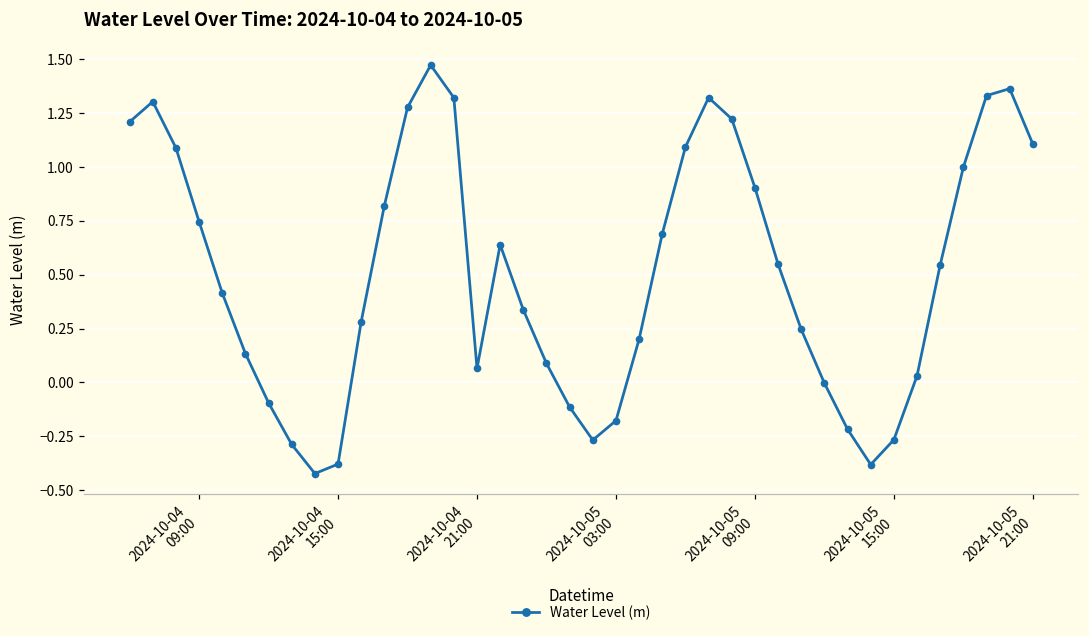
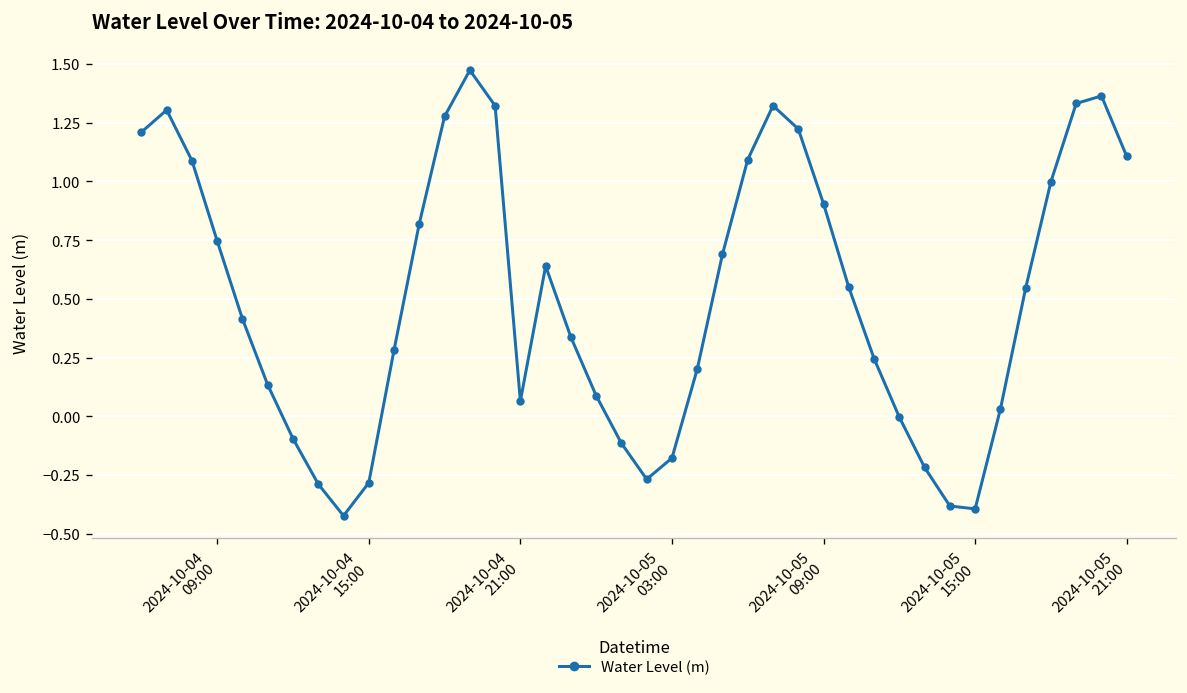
  {
    "2024-10-04 09:00": 0.75,
-   "2024-10-04 15:00": -0.38,
+   "2024-10-04 15:00": -0.28,
    "2024-10-04 21:00": 0.06,
    "2024-10-05 03:00": -0.18,
    "2024-10-05 09:00": 0.90,
-   "2024-10-05 15:00": -0.27,
+   "2024-10-05 15:00": -0.39,
    "2024-10-05 21:00": 1.11
  }
